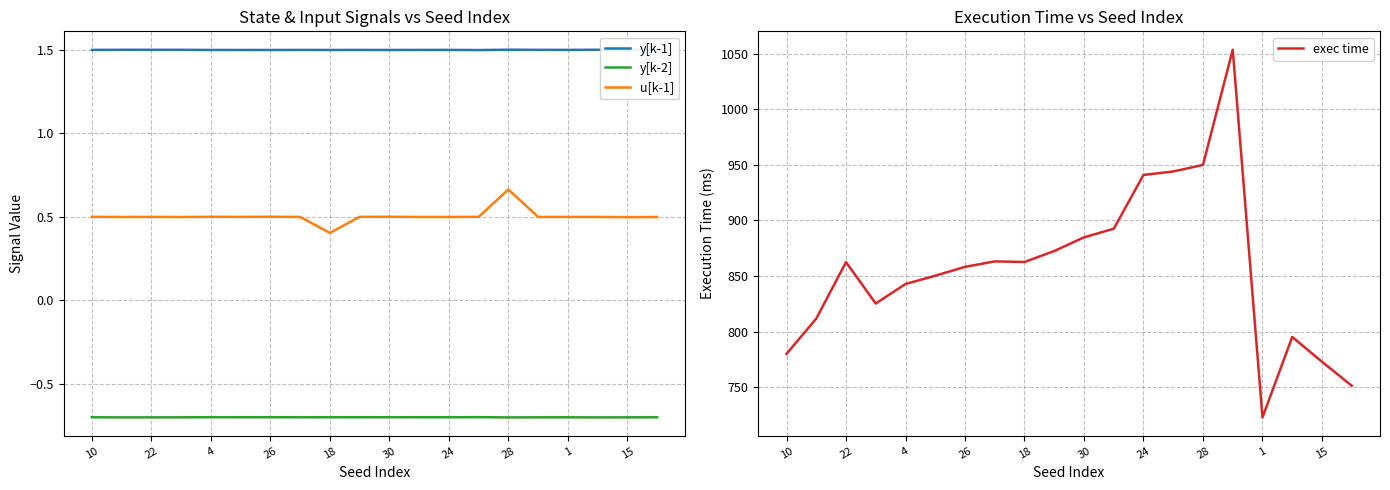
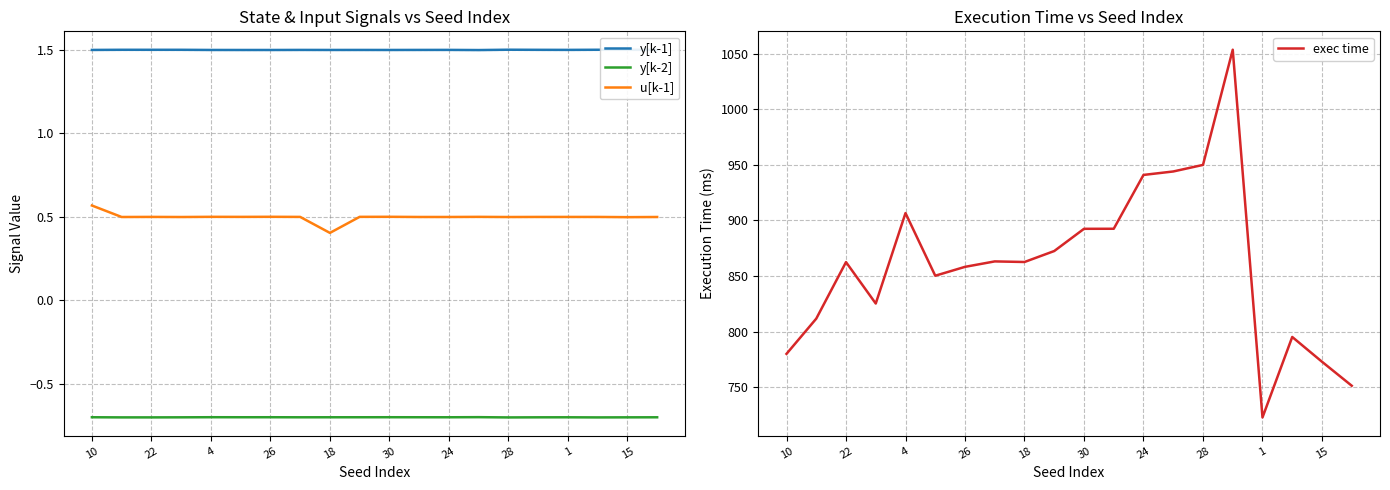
  {
    "State & Input Signals vs Seed Index": {
      "y[k-1]": {
        "10": 1.50,
        "22": 1.50,
        "4": 1.50,
        "26": 1.50,
        "18": 1.50,
        "30": 1.50,
        "24": 1.50,
        "28": 1.50
      },
      "y[k-2]": {
        "10": -0.70,
        "22": -0.70,
        "4": -0.70,
        "26": -0.70,
        "18": -0.70,
        "30": -0.70,
        "24": -0.70,
        "28": -0.70
      },
      "u[k-1]": {
-       "10": 0.50,
+       "10": 0.57,
        "22": 0.50,
        "4": 0.50,
        "26": 0.50,
        "18": 0.40,
        "30": 0.50,
        "24": 0.50,
-       "28": 0.66
+       "28": 0.50
      }
    },
    "Execution Time vs Seed Index": {
      "10": 780,
      "22": 862,
-     "4": 843,
+     "4": 907,
      "26": 858,
      "18": 863,
-     "30": 885,
+     "30": 892,
      "24": 941,
      "28": 950
    }
  }
